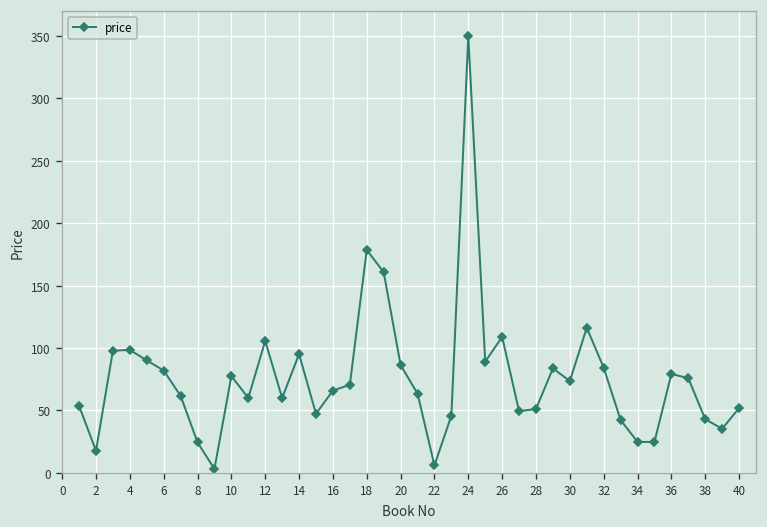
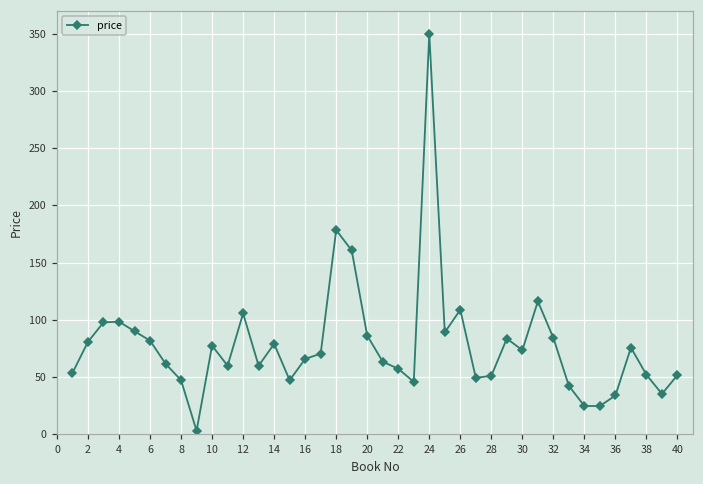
  {
-   "2": 18,
+   "2": 81,
    "4": 98,
    "6": 82,
-   "8": 24,
+   "8": 47,
    "10": 77,
    "12": 106,
-   "14": 95,
+   "14": 79,
    "16": 66,
    "18": 179,
    "20": 86,
-   "22": 6,
+   "22": 57,
    "24": 350,
    "26": 109,
    "28": 51,
    "30": 73,
    "32": 84,
    "34": 25,
-   "36": 79,
-   "38": 43,
+   "36": 34,
+   "38": 52,
    "40": 52
  }
